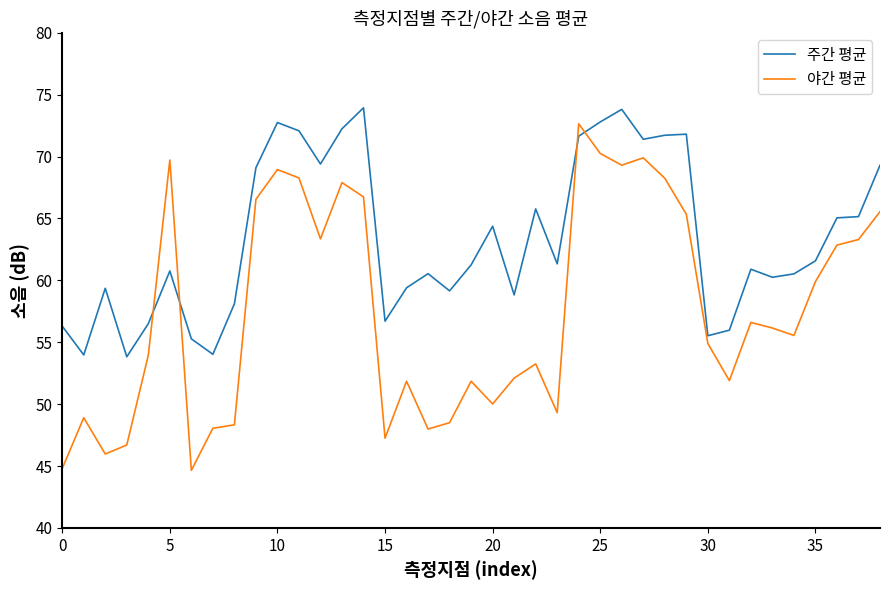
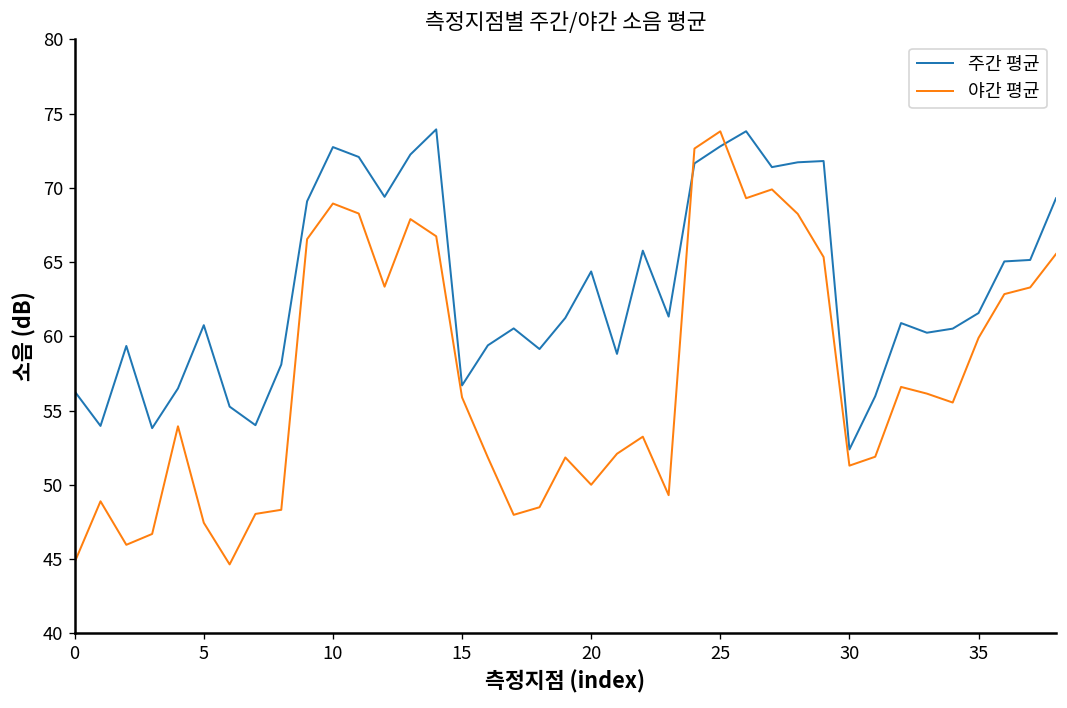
  {
    "주간 평균": {
      "0": 56.3,
      "5": 60.8,
      "10": 72.8,
      "15": 56.7,
      "20": 64.4,
      "25": 72.8,
-     "30": 55.5,
+     "30": 52.4,
      "35": 61.6
    },
    "야간 평균": {
      "0": 44.8,
-     "5": 69.7,
+     "5": 47.5,
      "10": 69.0,
-     "15": 47.3,
+     "15": 55.9,
      "20": 50.0,
-     "25": 70.3,
-     "30": 54.9,
+     "25": 73.8,
+     "30": 51.3,
      "35": 59.9
    }
  }
